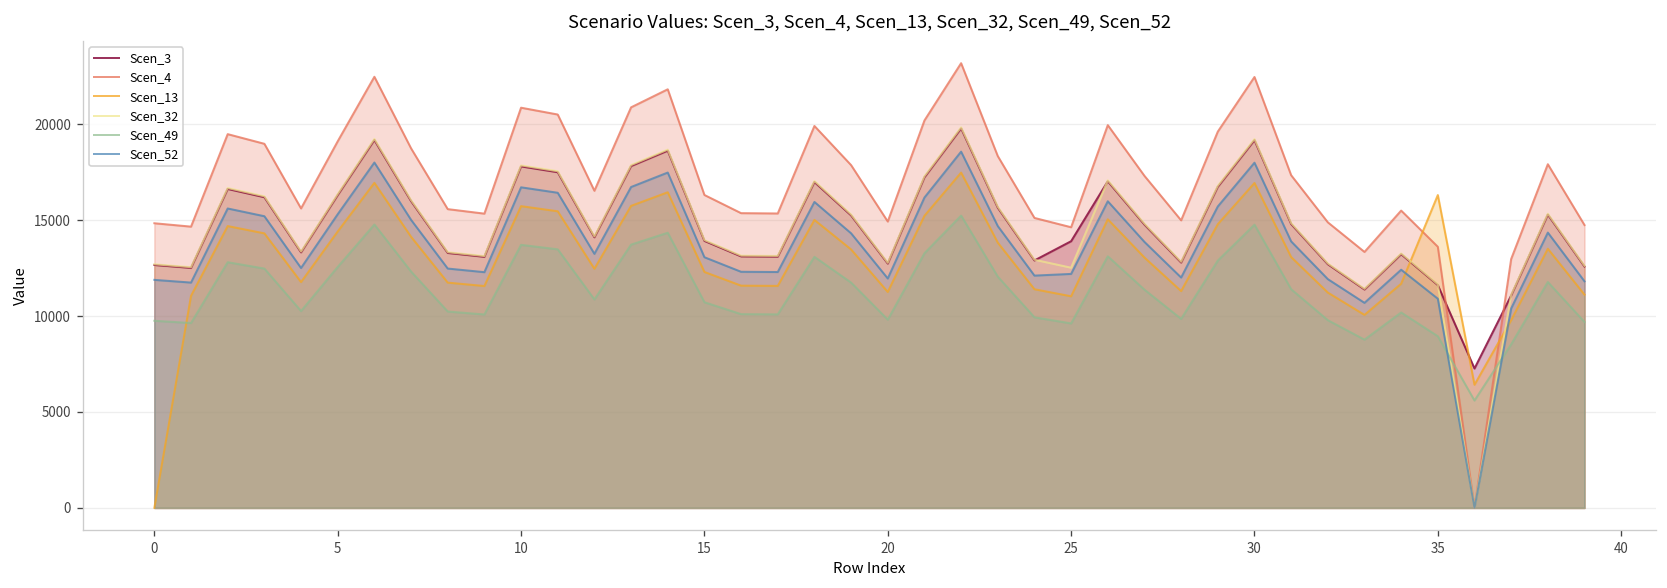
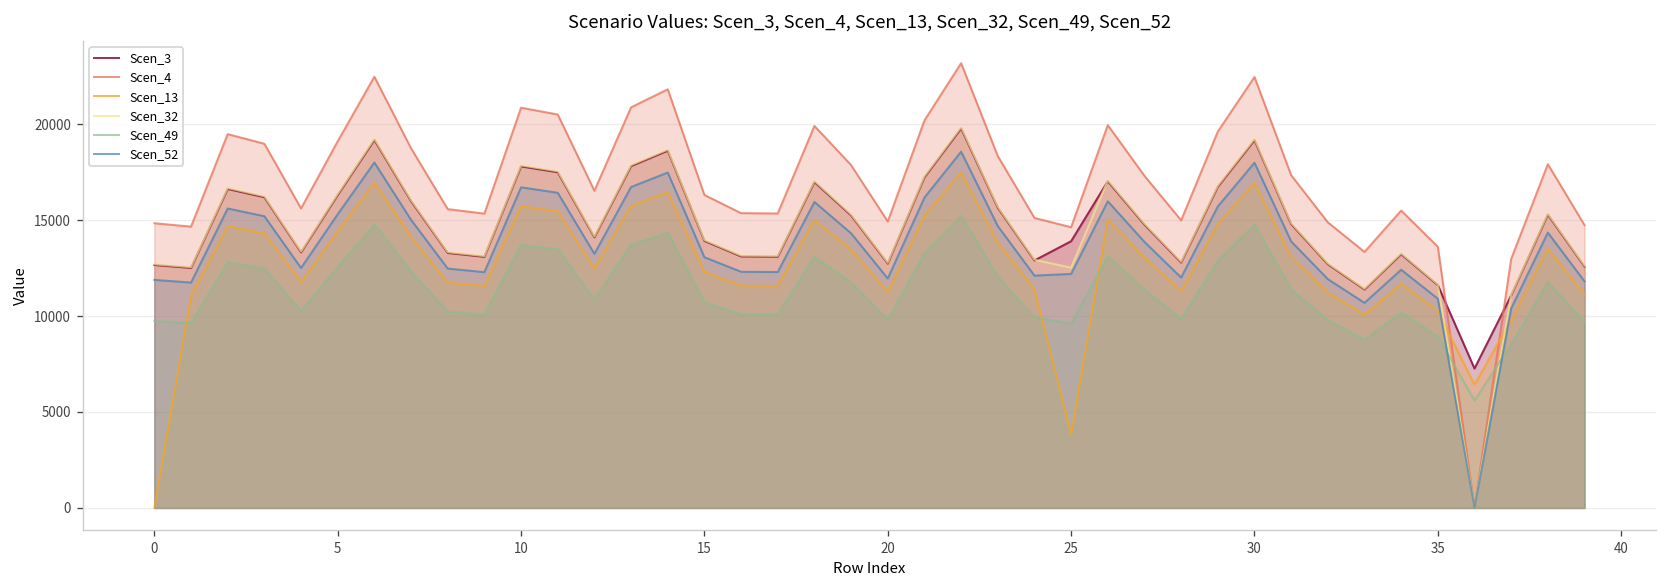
  {
    "Scen_3": {
      "25": 13900
    },
    "Scen_4": {
      "0": 14800,
      "5": 19100,
      "10": 20900,
      "15": 16300,
      "20": 14900,
      "25": 14600,
      "30": 22500,
      "35": 13600
    },
    "Scen_13": {
      "0": 0,
      "5": 14400,
      "10": 15700,
      "15": 12300,
      "20": 11300,
-     "25": 11000,
+     "25": 3800,
      "30": 16900,
-     "35": 16300
+     "35": 10300
    },
    "Scen_32": {
      "25": 12500
    },
    "Scen_49": {
      "0": 9800,
      "5": 12600,
      "10": 13700,
      "15": 10700,
      "20": 9800,
      "25": 9600,
      "30": 14800,
      "35": 8900
    },
    "Scen_52": {
      "0": 11900,
      "5": 15300,
      "10": 16700,
      "15": 13100,
      "20": 12000,
      "25": 12200,
      "30": 18000,
      "35": 10900
    }
  }
